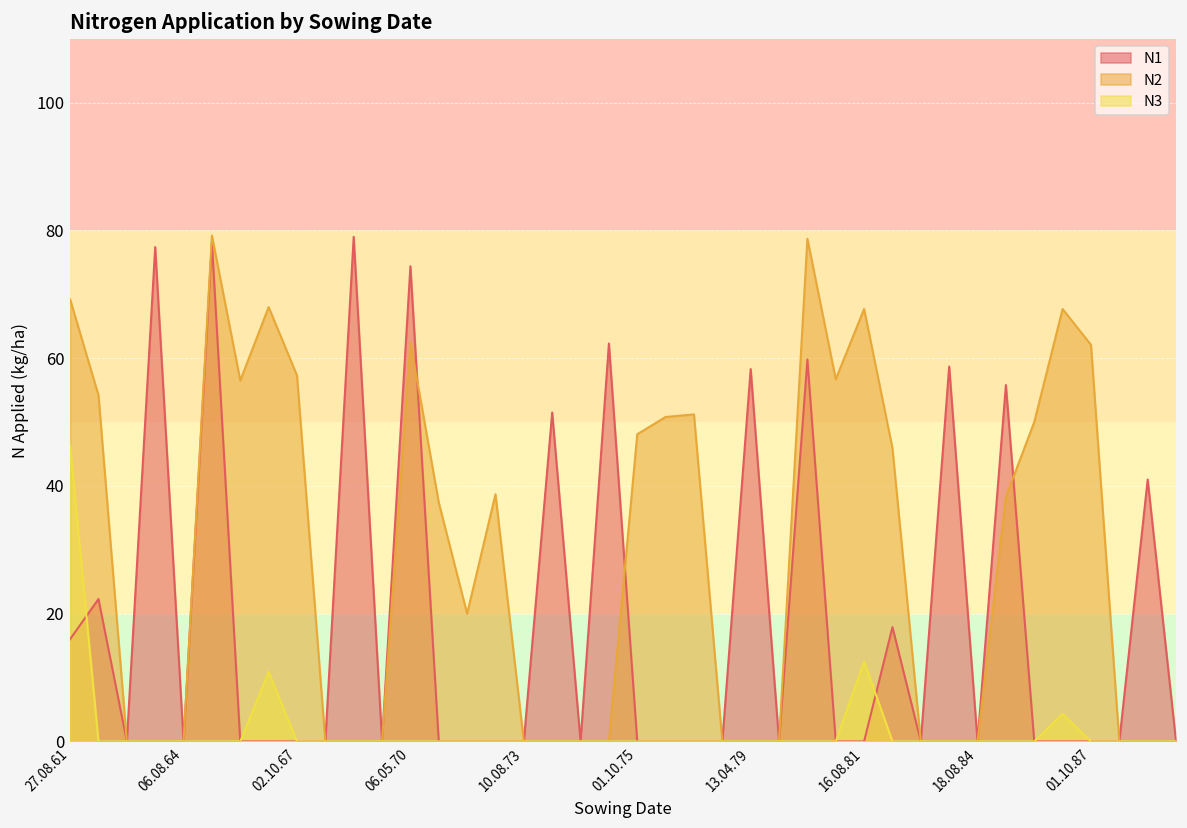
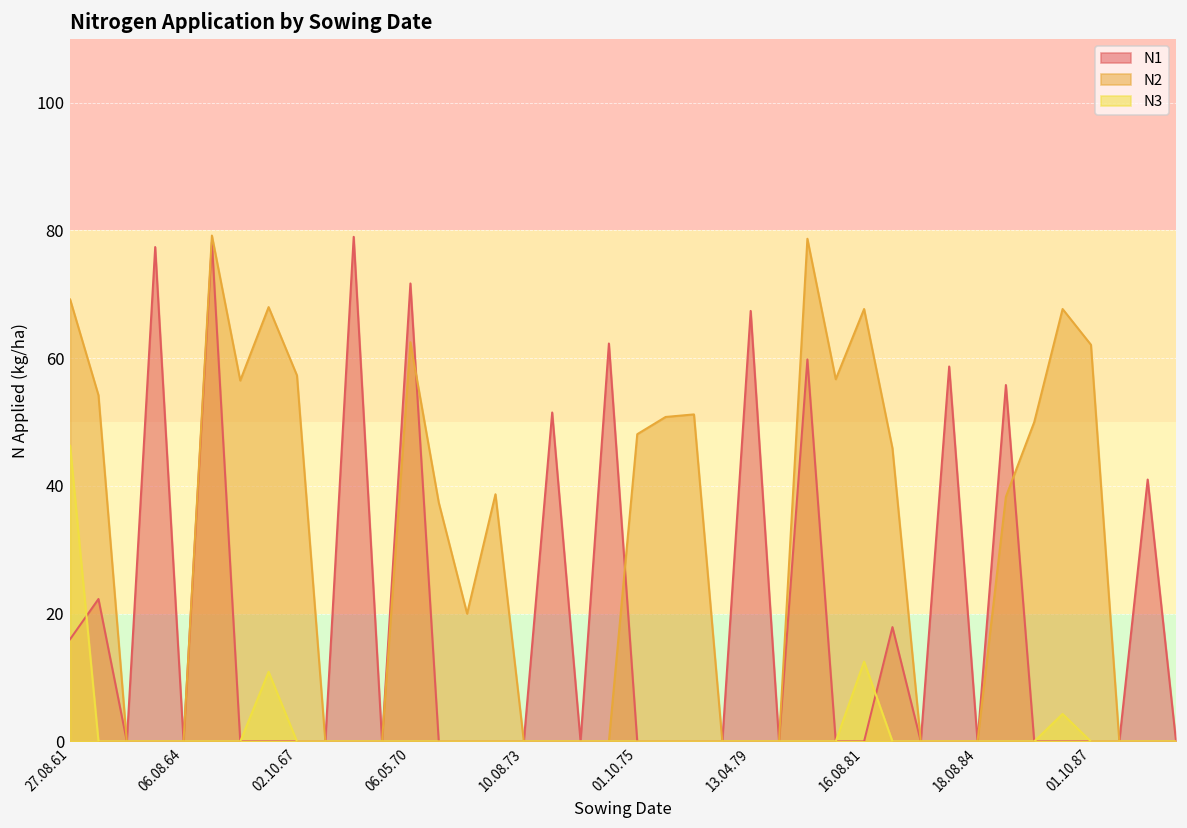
  {
    "N1": {
      "27.08.61": 16,
-     "06.05.70": 74,
-     "13.04.79": 58,
+     "06.05.70": 72,
+     "13.04.79": 67,
      "16.08.81": 0
    }
  }
